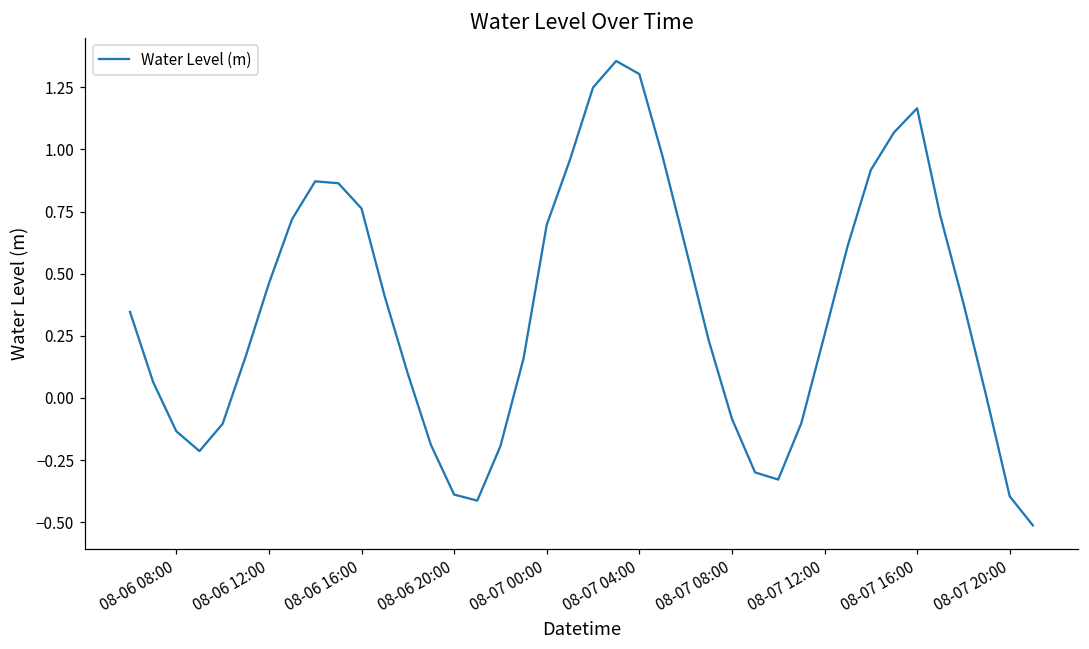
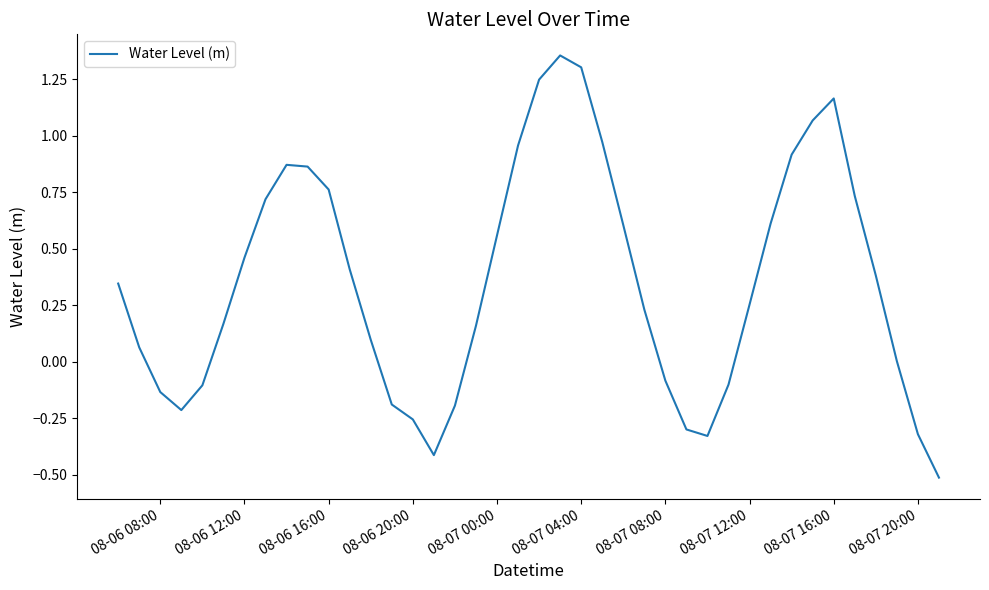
  {
    "08-06 08:00": -0.13,
    "08-06 12:00": 0.46,
    "08-06 16:00": 0.76,
-   "08-06 20:00": -0.39,
-   "08-07 00:00": 0.70,
+   "08-06 20:00": -0.26,
+   "08-07 00:00": 0.56,
    "08-07 04:00": 1.30,
    "08-07 08:00": -0.08,
    "08-07 12:00": 0.25,
    "08-07 16:00": 1.17,
-   "08-07 20:00": -0.40
+   "08-07 20:00": -0.32
  }
